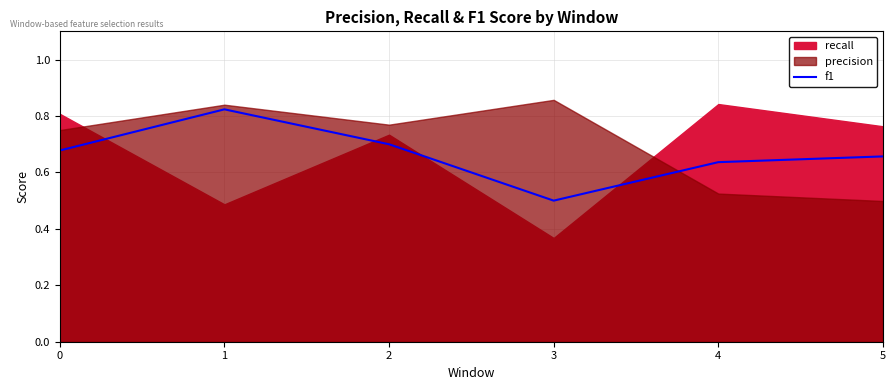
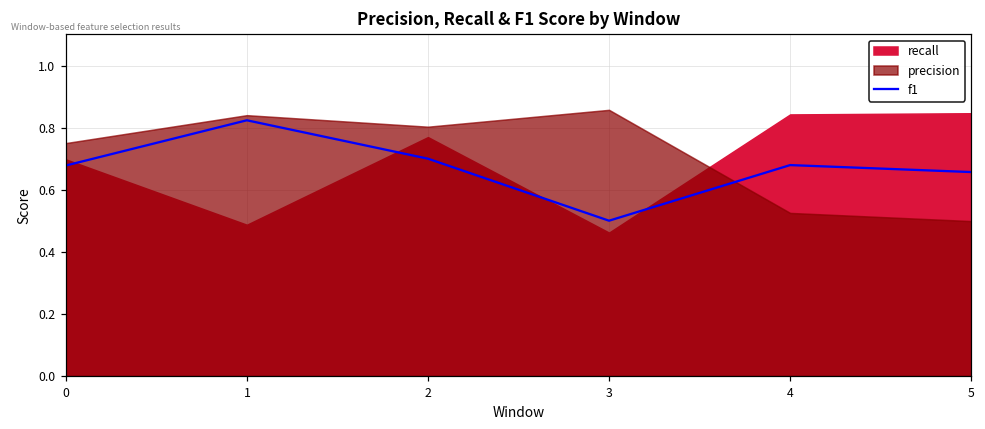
  {
    "recall": {
-     "0": 0.81,
+     "0": 0.70,
      "1": 0.49,
-     "2": 0.73,
-     "3": 0.37,
+     "2": 0.77,
+     "3": 0.46,
      "4": 0.84,
-     "5": 0.76
+     "5": 0.85
    },
    "f1": {
      "0": 0.68,
      "1": 0.82,
      "2": 0.70,
      "3": 0.50,
-     "4": 0.64,
+     "4": 0.68,
      "5": 0.66
    },
    "precision": {
      "0": 0.75,
      "1": 0.84,
-     "2": 0.77,
+     "2": 0.80,
      "3": 0.86,
      "4": 0.53,
      "5": 0.50
    }
  }
